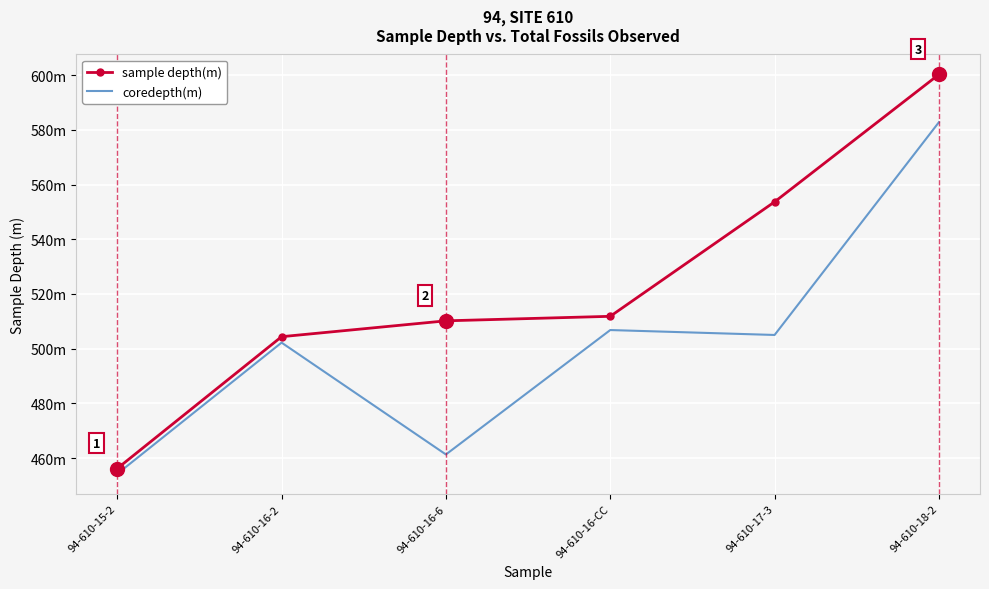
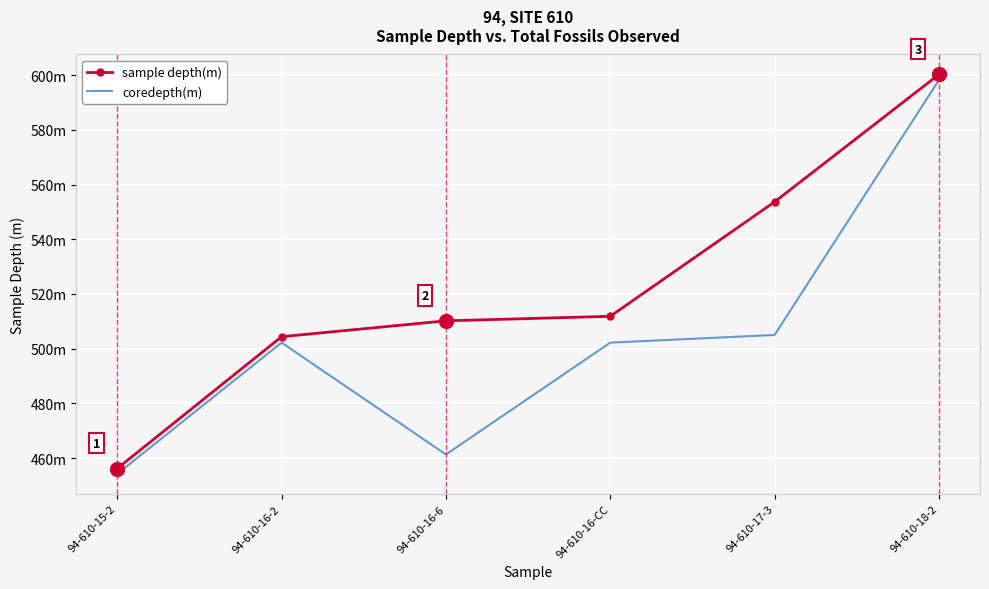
  {
    "coredepth(m)": {
      "94-610-15-2": "454m",
      "94-610-16-2": "502m",
      "94-610-16-6": "461m",
-     "94-610-16-CC": "507m",
+     "94-610-16-CC": "502m",
      "94-610-17-3": "505m",
-     "94-610-18-2": "583m"
+     "94-610-18-2": "598m"
    }
  }
